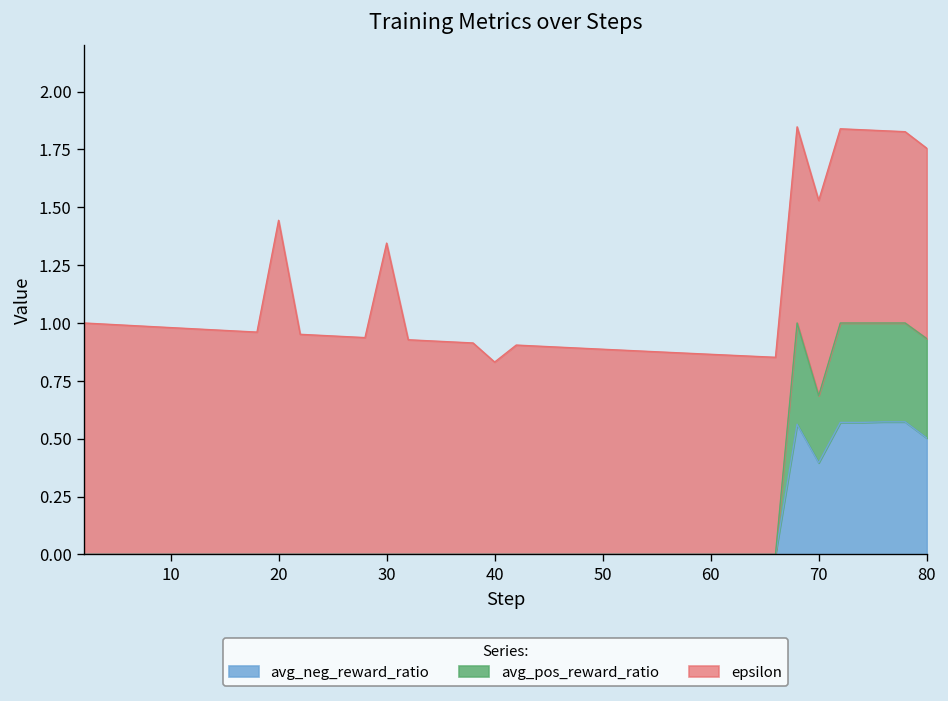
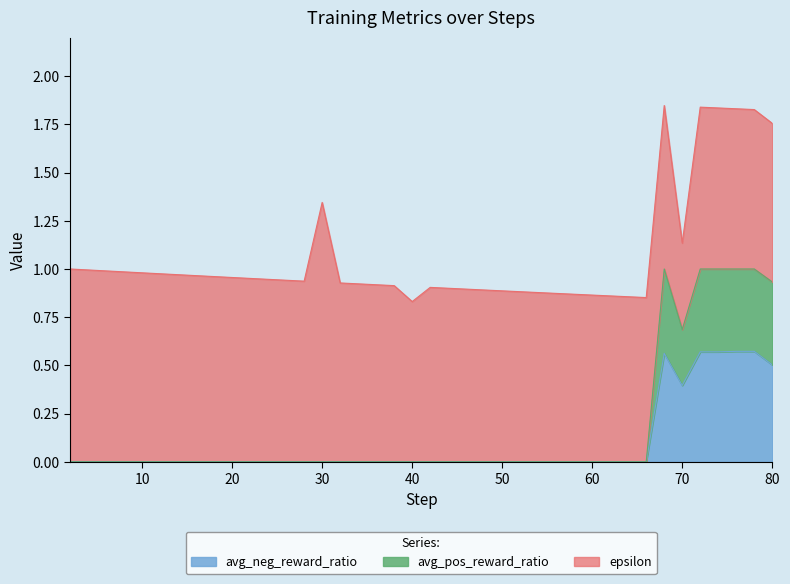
  {
    "avg_neg_reward_ratio": {
      "70": 0.40,
      "80": 0.50
    },
    "avg_pos_reward_ratio": {
      "70": 0.29,
      "80": 0.43
    },
    "epsilon": {
      "10": 0.98,
-     "20": 1.44,
+     "20": 0.96,
      "30": 1.35,
      "40": 0.83,
      "50": 0.89,
      "60": 0.86,
-     "70": 0.84,
+     "70": 0.45,
      "80": 0.82
    }
  }
